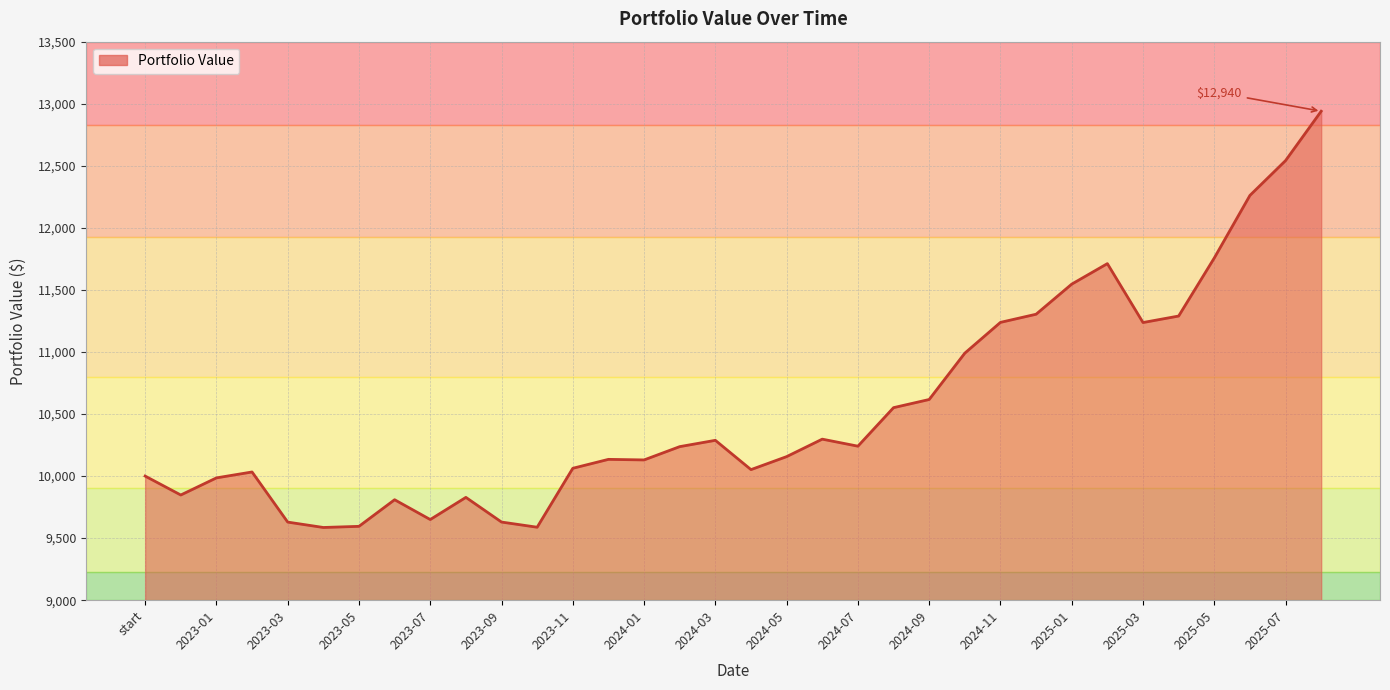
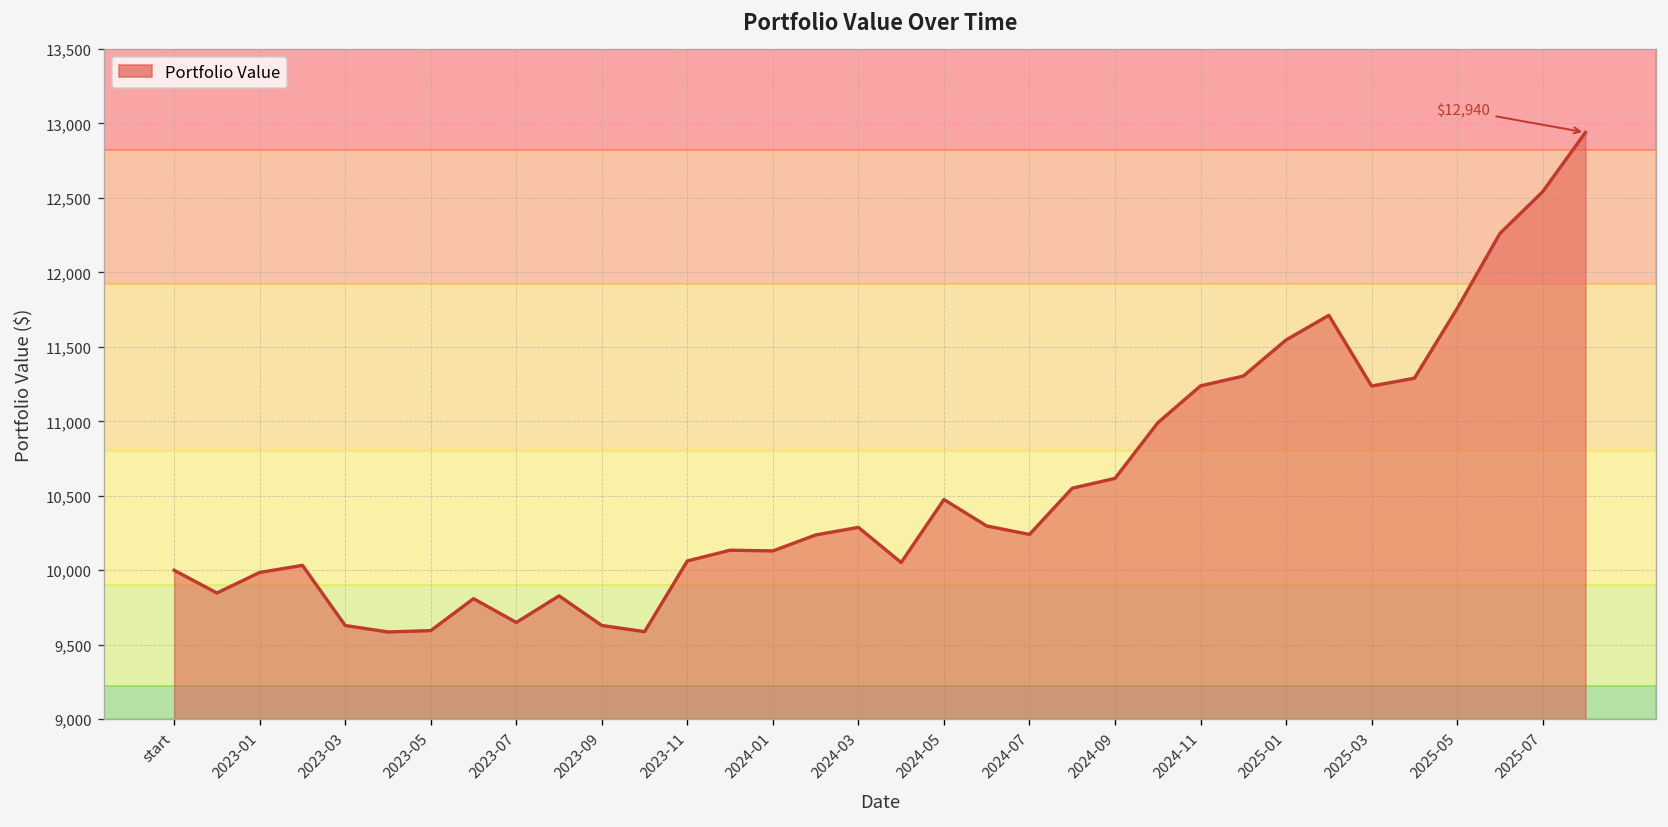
  {
    "start": "10,000",
    "2023-01": "9,990",
    "2023-03": "9,630",
    "2023-05": "9,590",
    "2023-07": "9,650",
    "2023-09": "9,630",
    "2023-11": "10,060",
    "2024-01": "10,130",
    "2024-03": "10,290",
-   "2024-05": "10,160",
+   "2024-05": "10,470",
    "2024-07": "10,240",
    "2024-09": "10,620",
    "2024-11": "11,240",
    "2025-01": "11,550",
    "2025-03": "11,240",
    "2025-05": "11,760",
    "2025-07": "12,540"
  }
